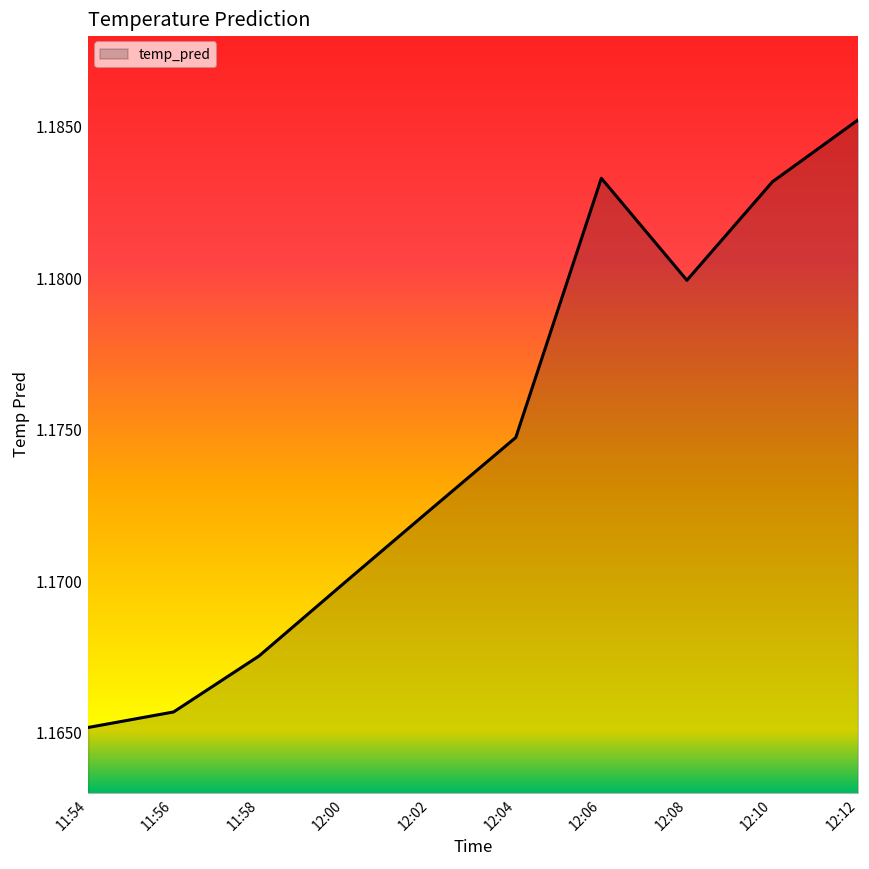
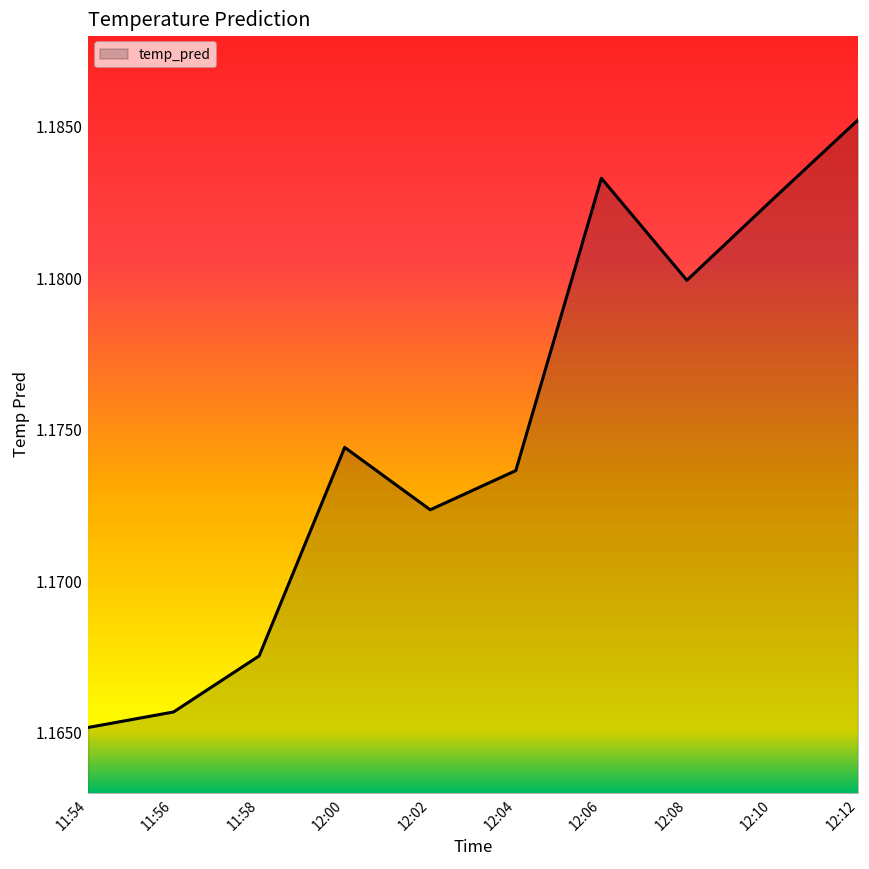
  {
    "11:54": 1.1652,
    "11:56": 1.1657,
    "11:58": 1.1675,
-   "12:00": 1.1700,
+   "12:00": 1.1744,
    "12:02": 1.1724,
-   "12:04": 1.1747,
+   "12:04": 1.1736,
    "12:06": 1.1833,
    "12:08": 1.1799,
-   "12:10": 1.1832,
+   "12:10": 1.1826,
    "12:12": 1.1852
  }
